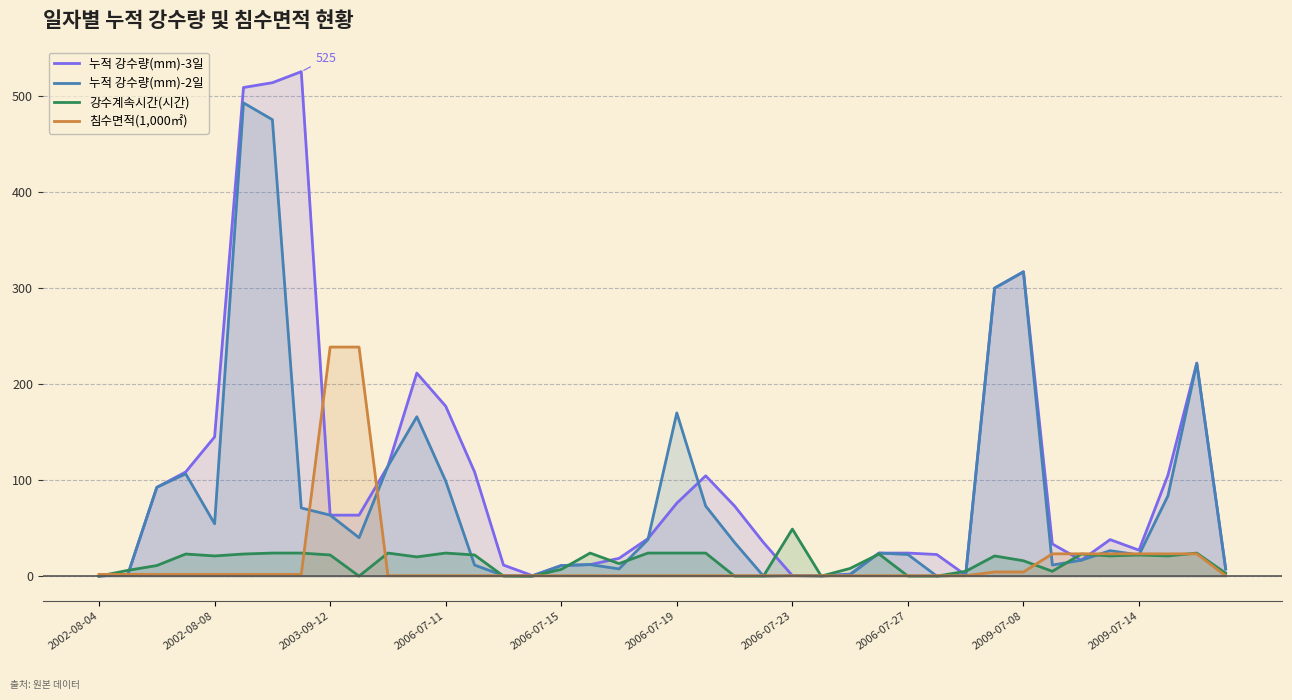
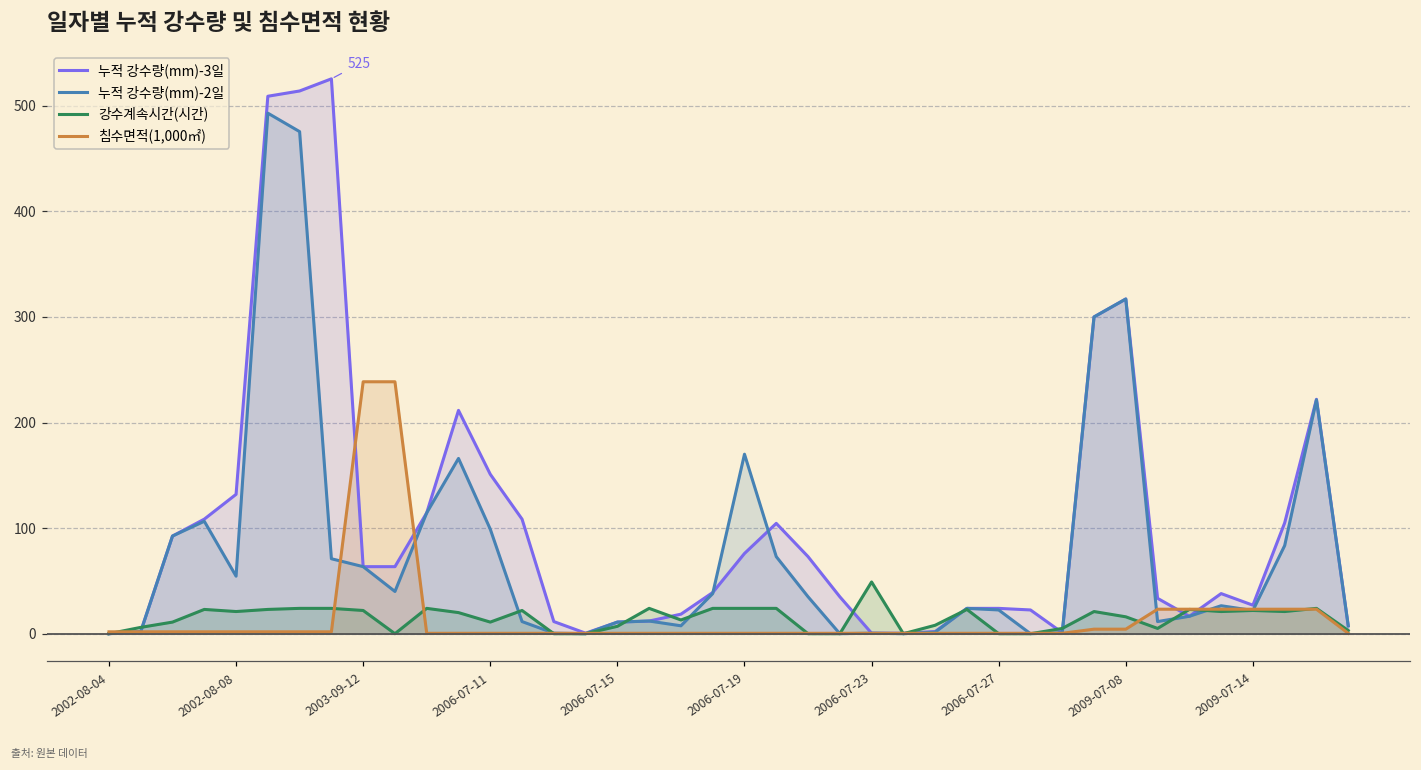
  {
    "누적 강수량(mm)-3일": {
-     "2002-08-08": 150,
-     "2006-07-11": 180,
+     "2002-08-08": 130,
+     "2006-07-11": 150,
      "2006-07-19": 80,
      "2009-07-14": 30
    },
    "누적 강수량(mm)-2일": {
      "2002-08-08": 50,
      "2006-07-11": 100,
      "2006-07-19": 170
    },
    "강수계속시간(시간)": {
      "2002-08-08": 20,
      "2003-09-12": 20,
-     "2006-07-11": 20,
+     "2006-07-11": 10,
      "2006-07-15": 10,
      "2006-07-19": 20,
      "2006-07-23": 50,
      "2009-07-08": 20
    },
    "침수면적(1,000㎡)": {
      "2002-08-08": 0,
      "2003-09-12": 240,
      "2006-07-11": 0,
      "2006-07-15": 0,
      "2006-07-19": 0,
      "2009-07-08": 0
    }
  }
